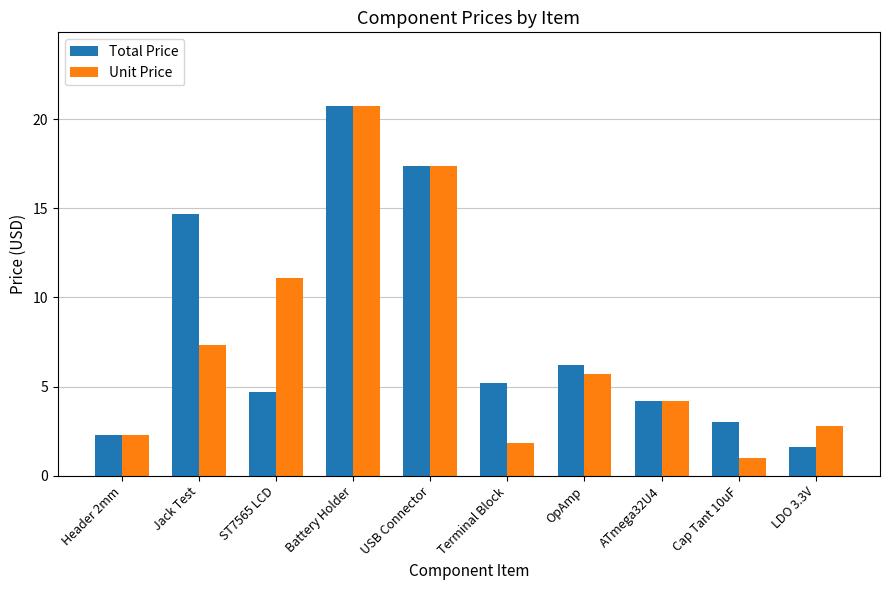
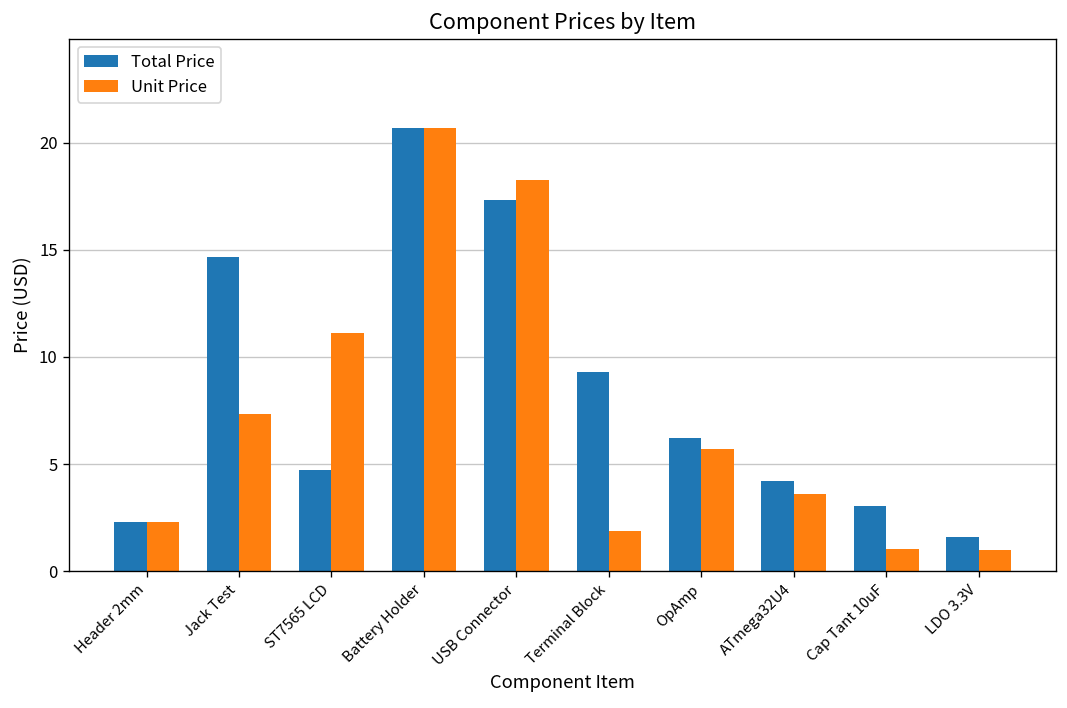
  {
    "Total Price": {
      "Header 2mm": 2.3,
      "Jack Test": 14.7,
      "ST7565 LCD": 4.7,
      "Battery Holder": 20.7,
      "USB Connector": 17.4,
-     "Terminal Block": 5.2,
+     "Terminal Block": 9.3,
      "OpAmp": 6.2,
      "ATmega32U4": 4.2,
      "Cap Tant 10uF": 3.0,
      "LDO 3.3V": 1.6
    },
    "Unit Price": {
      "Header 2mm": 2.3,
      "Jack Test": 7.3,
      "ST7565 LCD": 11.1,
      "Battery Holder": 20.7,
-     "USB Connector": 17.4,
+     "USB Connector": 18.3,
      "Terminal Block": 1.9,
      "OpAmp": 5.7,
-     "ATmega32U4": 4.2,
+     "ATmega32U4": 3.6,
      "Cap Tant 10uF": 1.0,
-     "LDO 3.3V": 2.8
+     "LDO 3.3V": 1.0
    }
  }
